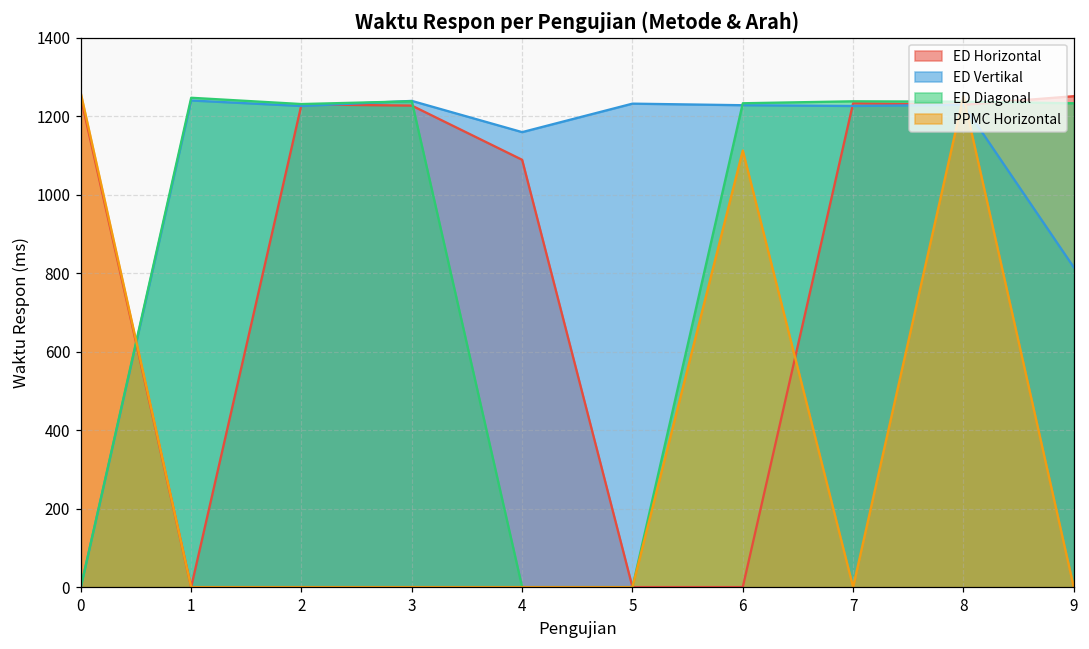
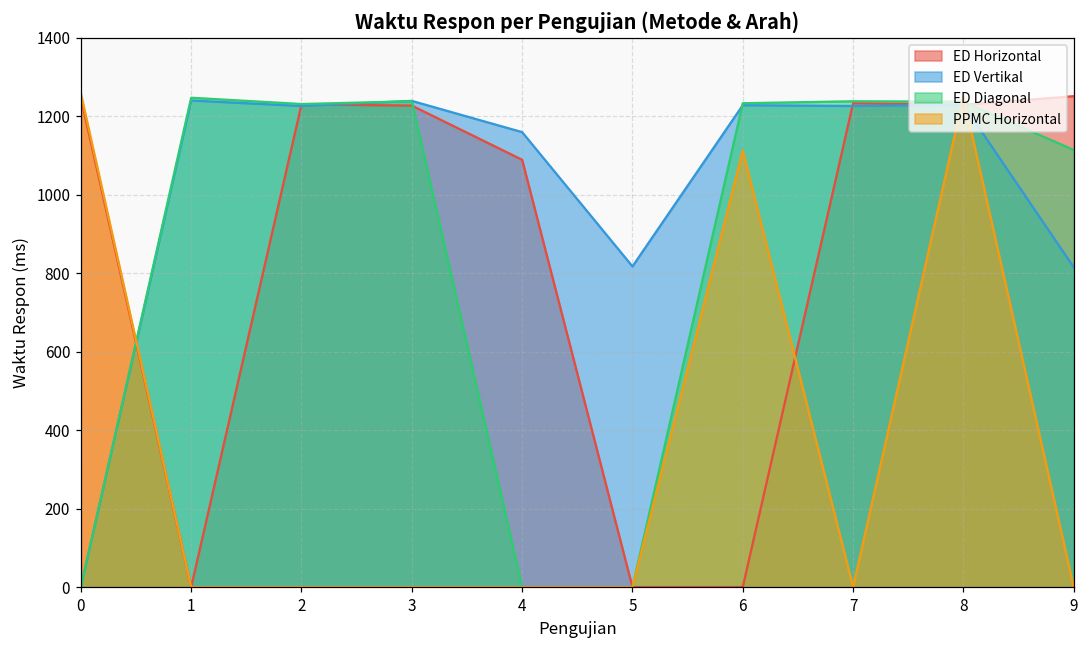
  {
    "ED Horizontal": {
      "0": 1250,
      "3": 1230,
      "4": 1090,
      "6": 0,
      "9": 1250
    },
    "ED Vertikal": {
      "4": 1160,
-     "5": 1230,
+     "5": 820,
      "9": 810
    },
    "ED Diagonal": {
-     "9": 1230
+     "9": 1110
    },
    "PPMC Horizontal": {
      "0": 1260,
      "2": 0,
      "3": 0,
      "6": 1110,
      "7": 0,
      "9": 0
    }
  }
